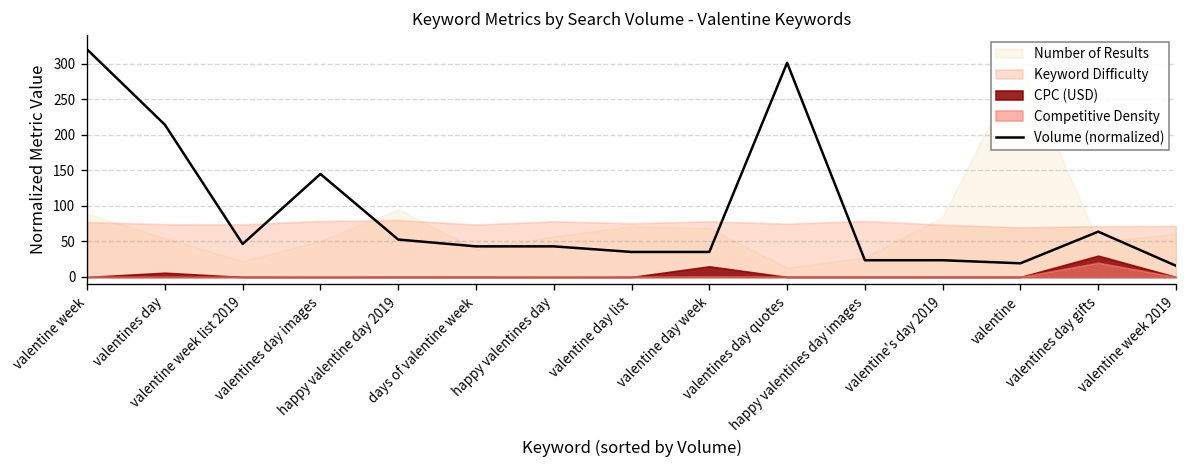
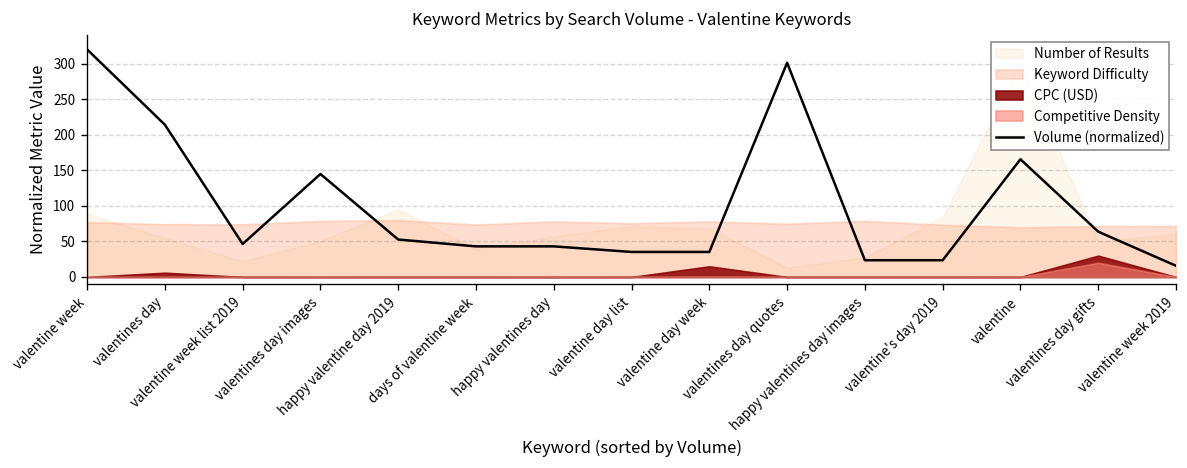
  {
    "Volume (normalized)": {
      "valentine week": 320,
      "valentines day": 210,
      "valentine week list 2019": 50,
      "valentines day images": 140,
      "happy valentine day 2019": 50,
      "happy valentines day": 40,
      "valentine day list": 40,
      "valentine day week": 40,
      "valentines day quotes": 300,
      "valentine's day 2019": 20,
-     "valentine": 20,
+     "valentine": 170,
      "valentines day gifts": 60,
      "valentine week 2019": 20
    },
    "CPC (USD)": {
      "valentines day": 10,
      "valentine day week": 20,
      "valentines day gifts": 30
    }
  }
